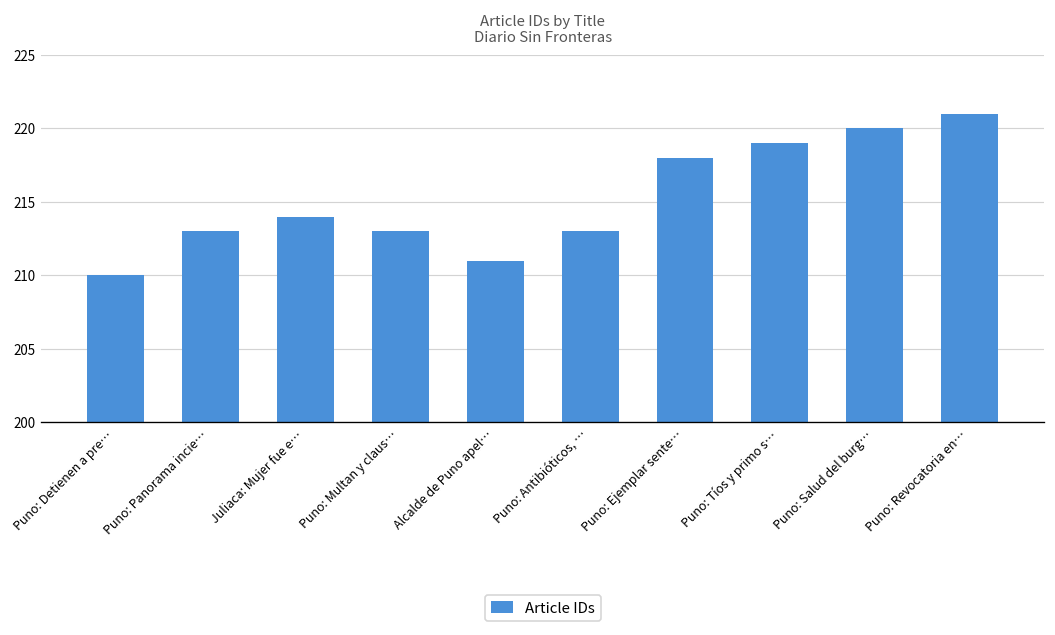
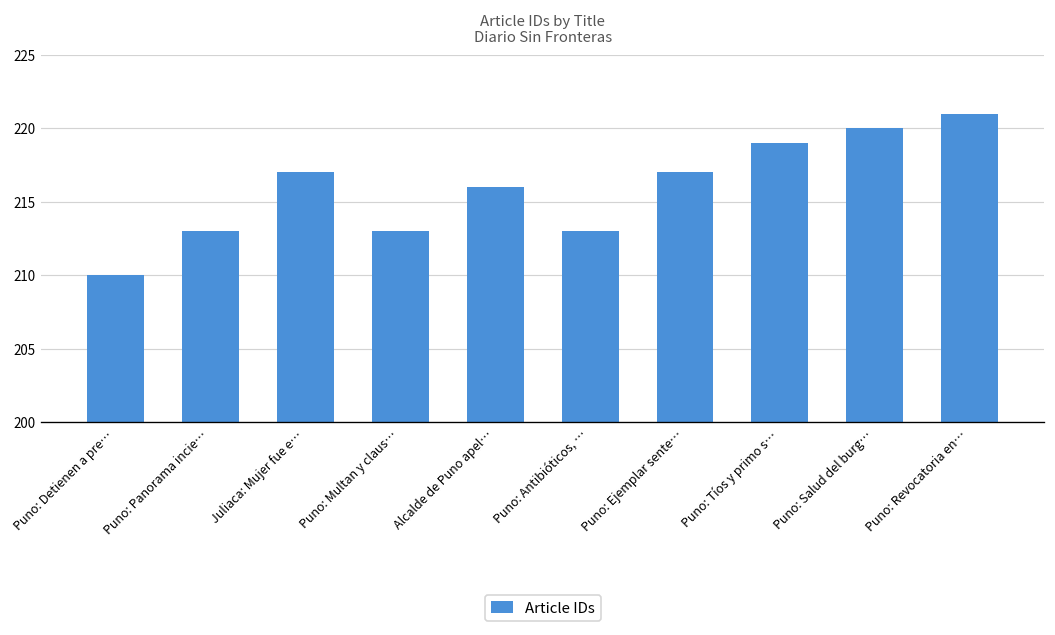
  {
    "Puno: Detienen a pre…": 210,
    "Puno: Panorama incie…": 213,
-   "Juliaca: Mujer fue e…": 214,
+   "Juliaca: Mujer fue e…": 217,
    "Puno: Multan y claus…": 213,
-   "Alcalde de Puno apel…": 211,
+   "Alcalde de Puno apel…": 216,
    "Puno: Antibióticos, …": 213,
-   "Puno: Ejemplar sente…": 218,
+   "Puno: Ejemplar sente…": 217,
    "Puno: Tíos y primo s…": 219,
    "Puno: Salud del burg…": 220,
    "Puno: Revocatoria en…": 221
  }
